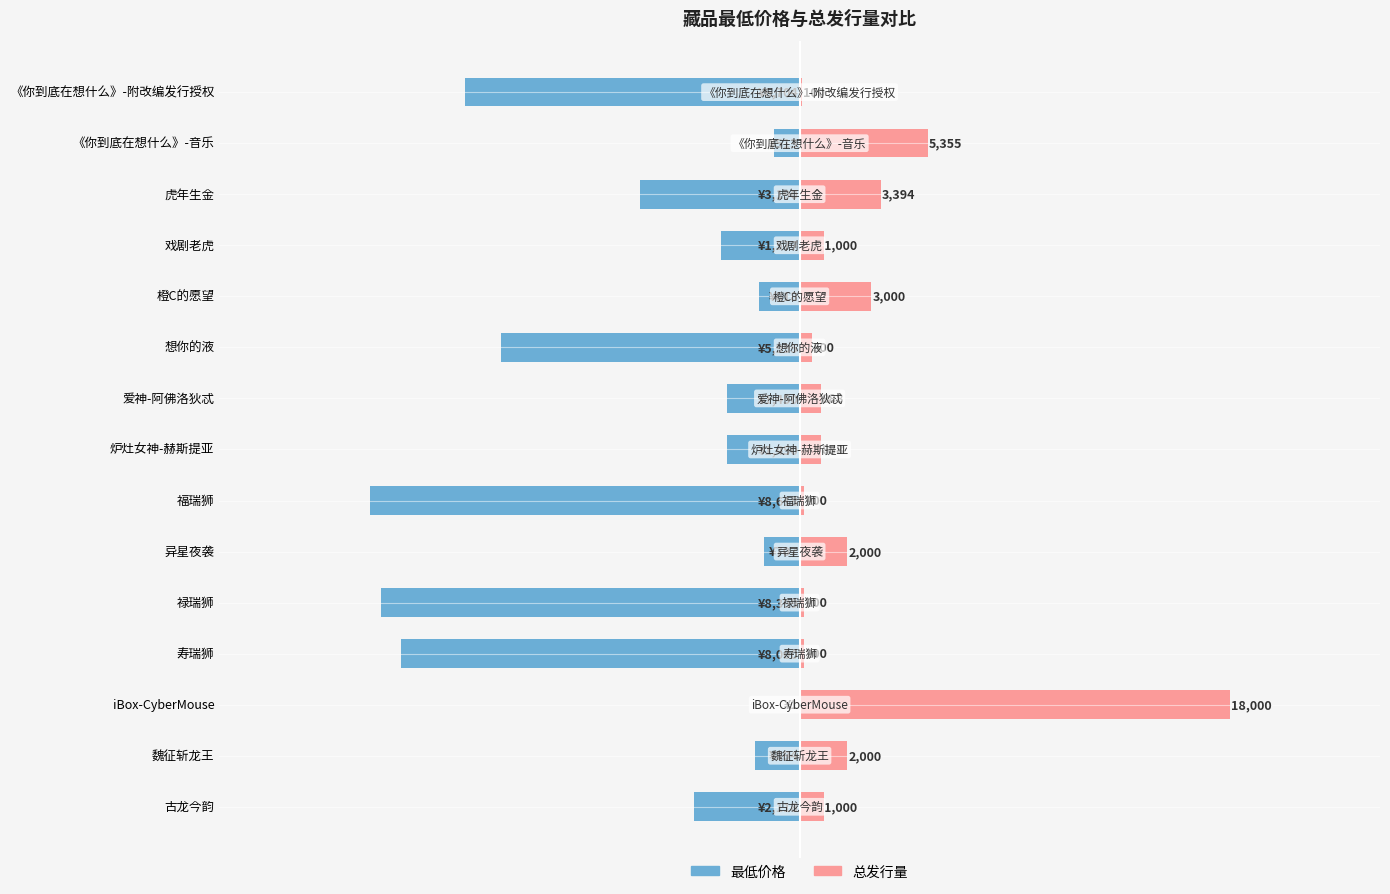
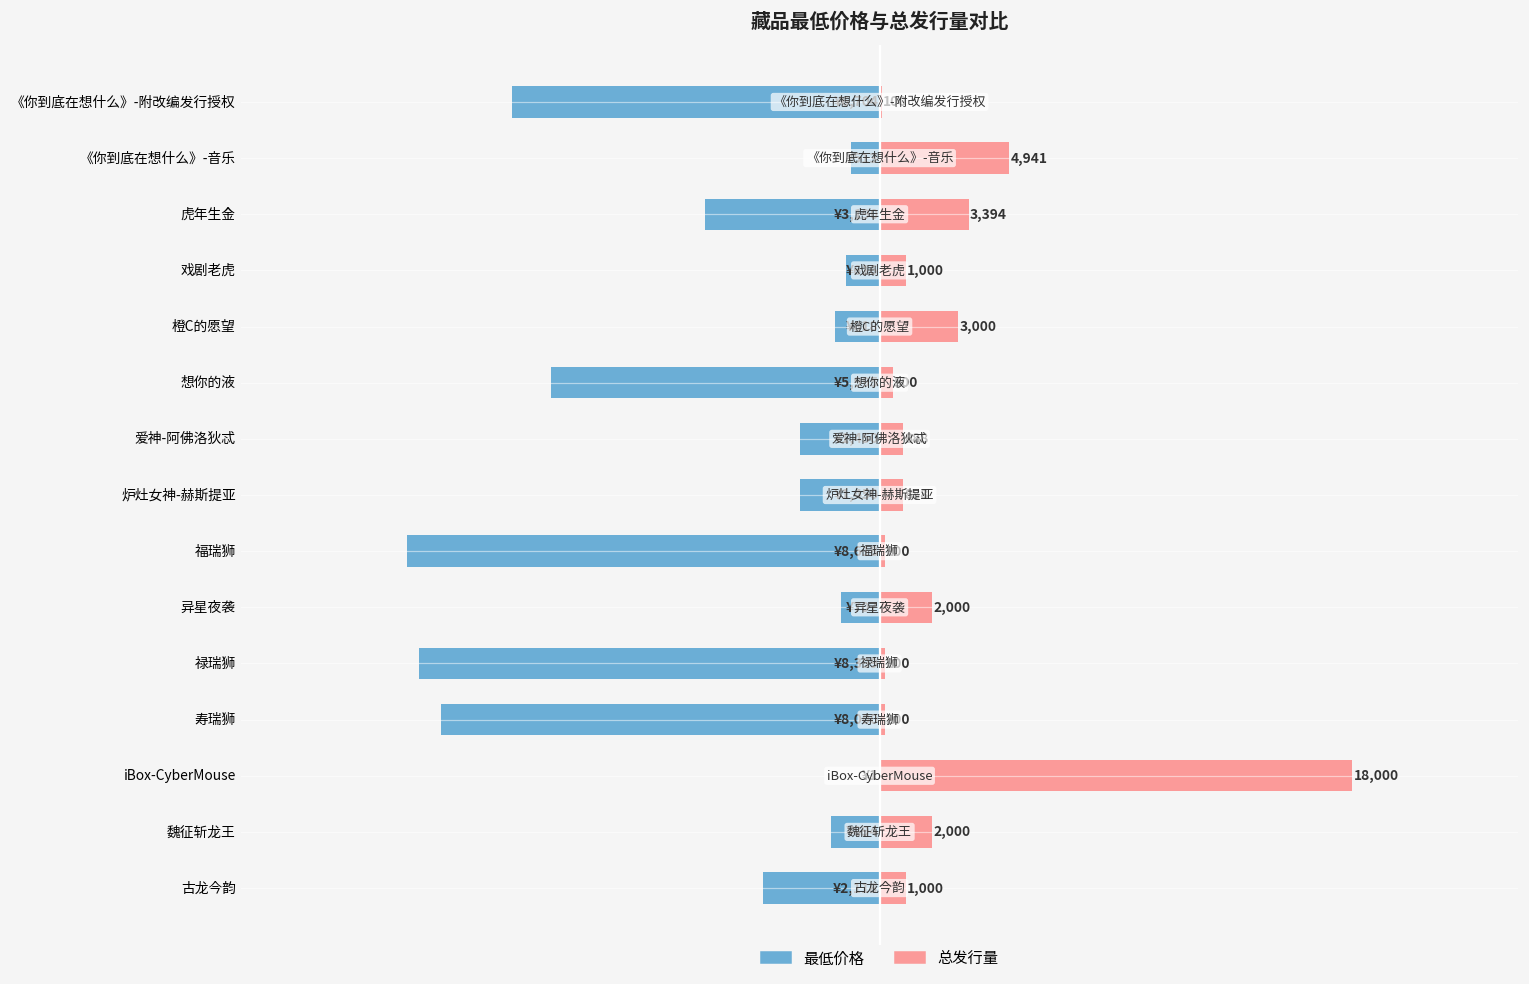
  {
    "最低价格": {
-     "戏剧老虎": "¥1,577"
+     "戏剧老虎": "¥616"
    },
    "总发行量": {
-     "《你到底在想什么》-音乐": "5,355"
+     "《你到底在想什么》-音乐": "4,941"
    }
  }
